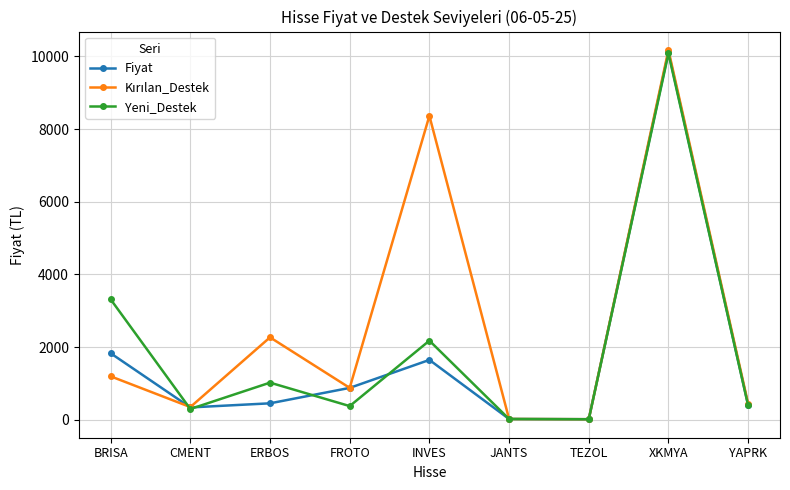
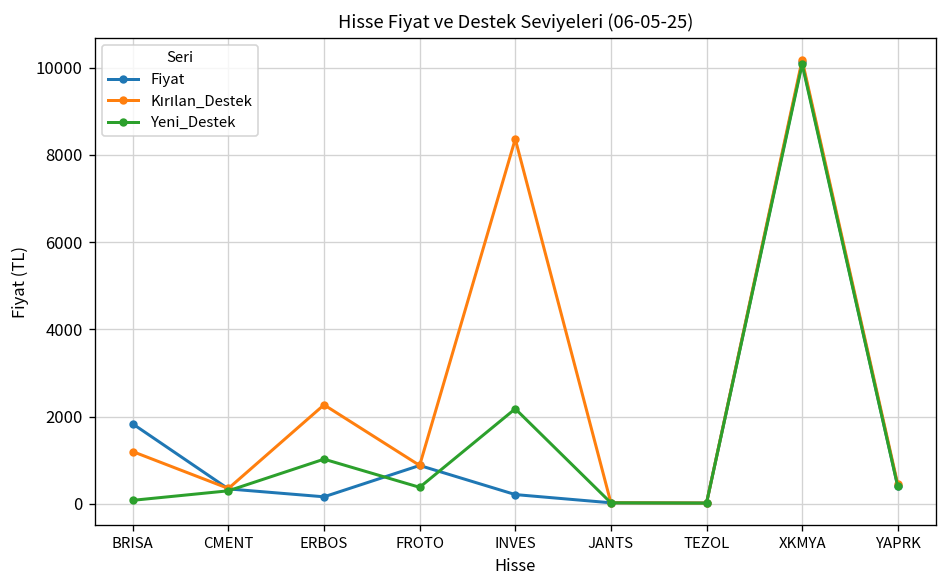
  {
    "Fiyat": {
      "BRISA": 1800,
-     "ERBOS": 500,
-     "INVES": 1600
+     "ERBOS": 200,
+     "INVES": 200
    },
    "Kırılan_Destek": {
      "BRISA": 1200,
      "ERBOS": 2300,
      "INVES": 8400
    },
    "Yeni_Destek": {
-     "BRISA": 3300,
+     "BRISA": 100,
      "ERBOS": 1000,
      "FROTO": 400,
      "INVES": 2200
    }
  }
